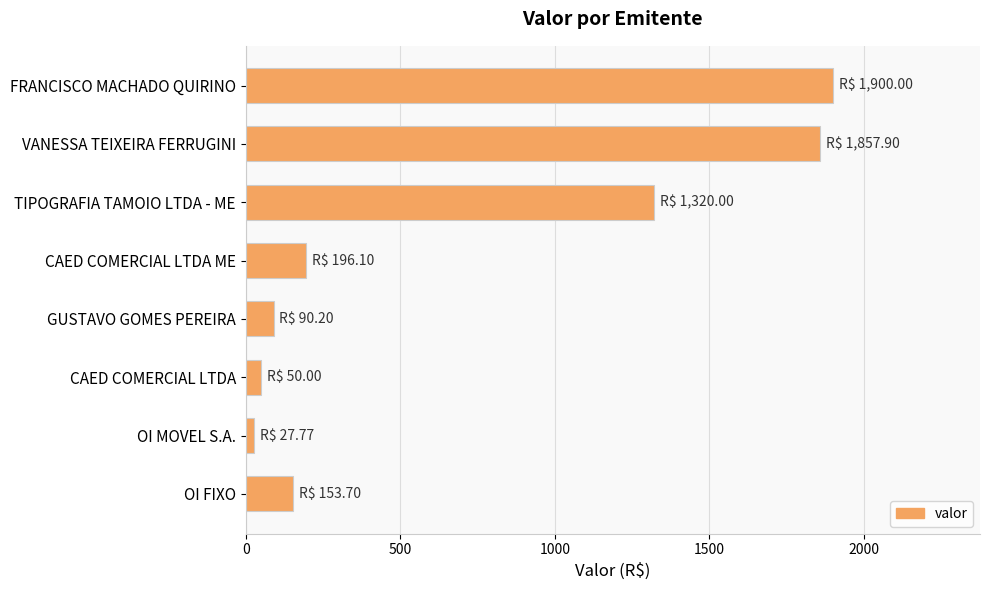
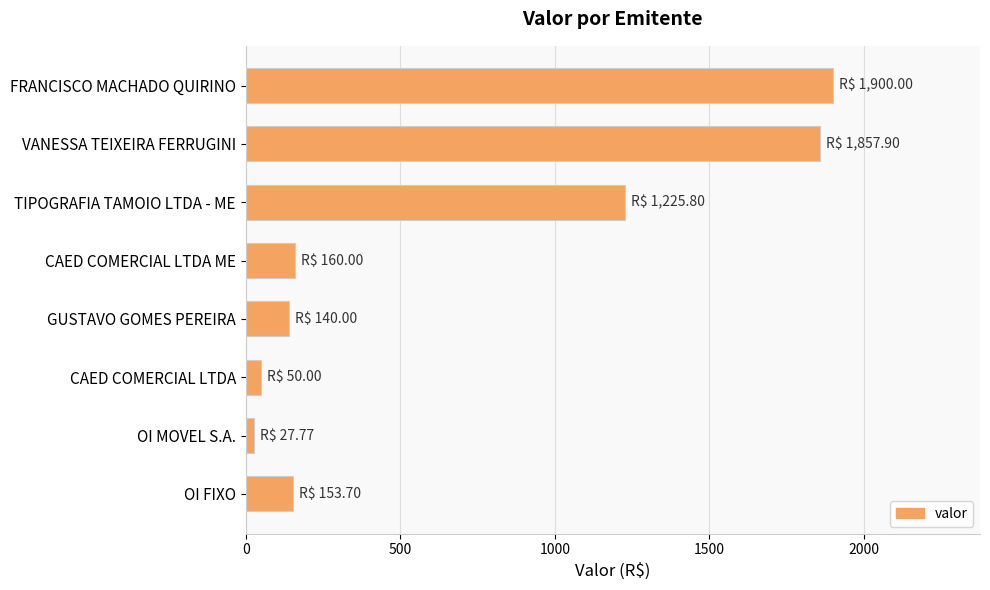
  {
    "FRANCISCO MACHADO QUIRINO": "1,900.00",
    "VANESSA TEIXEIRA FERRUGINI": "1,857.90",
-   "TIPOGRAFIA TAMOIO LTDA - ME": "1,320.00",
-   "CAED COMERCIAL LTDA ME": "196.10",
-   "GUSTAVO GOMES PEREIRA": "90.20",
+   "TIPOGRAFIA TAMOIO LTDA - ME": "1,225.80",
+   "CAED COMERCIAL LTDA ME": "160.00",
+   "GUSTAVO GOMES PEREIRA": "140.00",
    "CAED COMERCIAL LTDA": "50.00",
    "OI MOVEL S.A.": "27.77",
    "OI FIXO": "153.70"
  }
